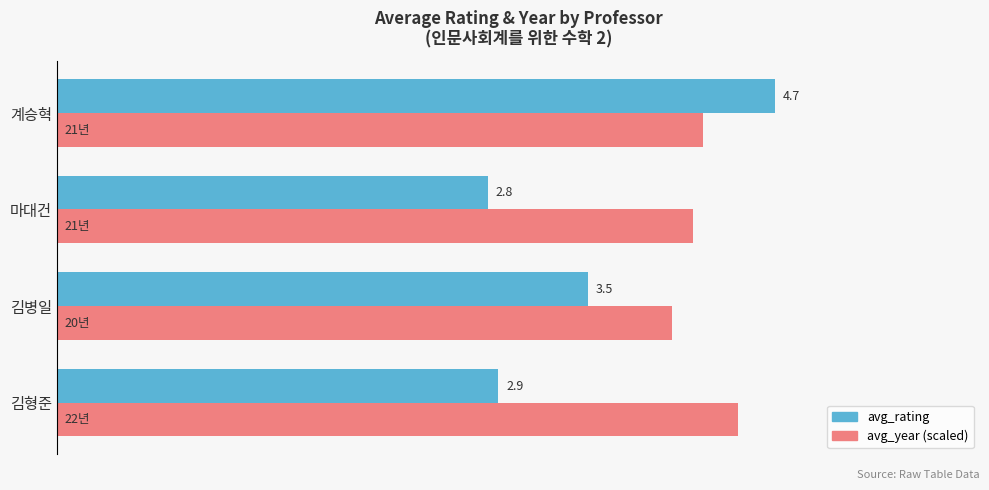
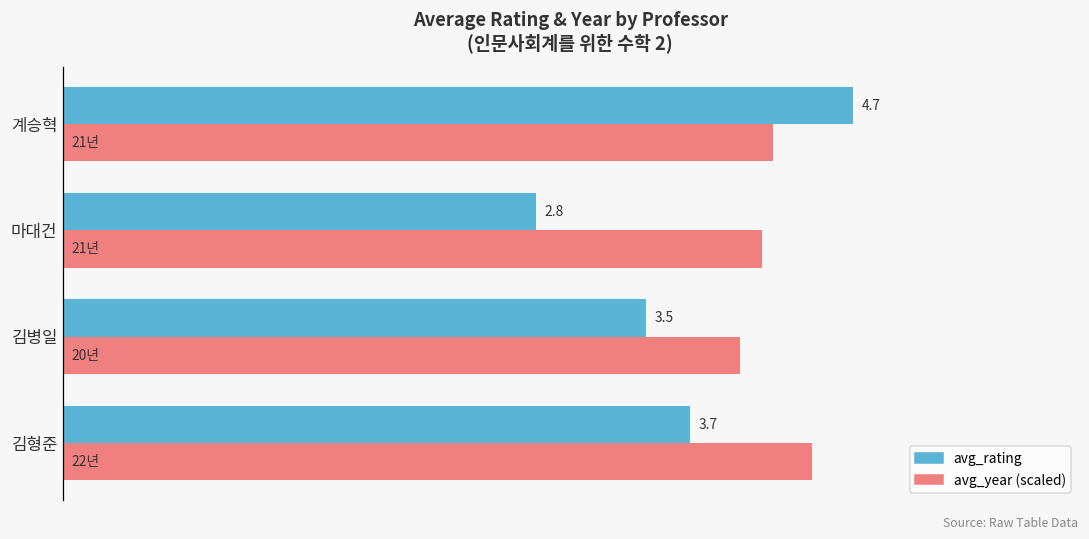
  {
    "avg_rating": {
      "계승혁": 4.7,
      "마대건": 2.8,
      "김병일": 3.5,
-     "김형준": 2.9
+     "김형준": 3.7
    }
  }
